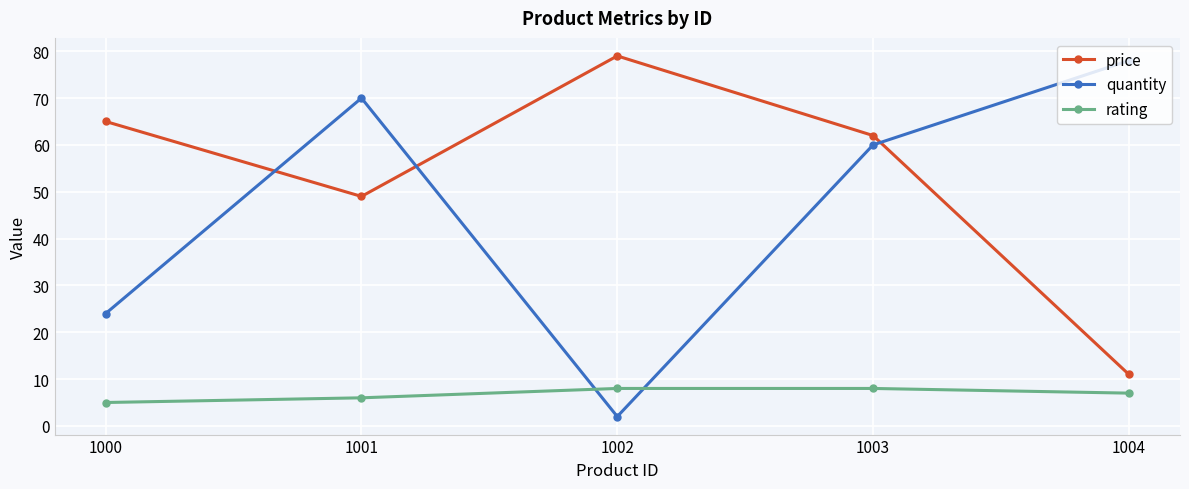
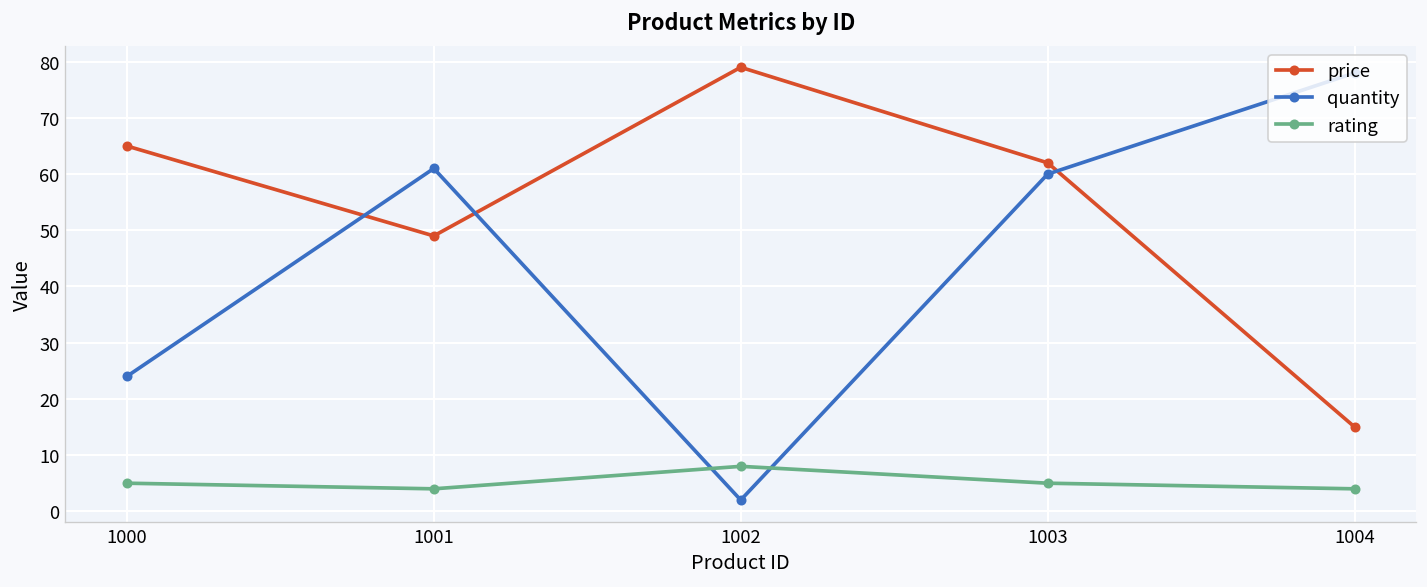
  {
    "price": {
      "1000": 65,
      "1001": 49,
      "1002": 79,
      "1003": 62,
-     "1004": 11
+     "1004": 15
    },
    "quantity": {
      "1000": 24,
-     "1001": 70,
+     "1001": 61,
      "1002": 2,
      "1003": 60
    },
    "rating": {
      "1000": 5,
-     "1001": 6,
+     "1001": 4,
      "1002": 8,
-     "1003": 8,
-     "1004": 7
+     "1003": 5,
+     "1004": 4
    }
  }
